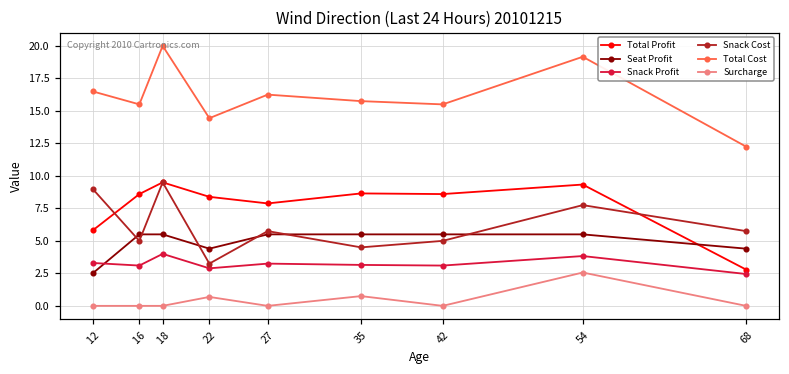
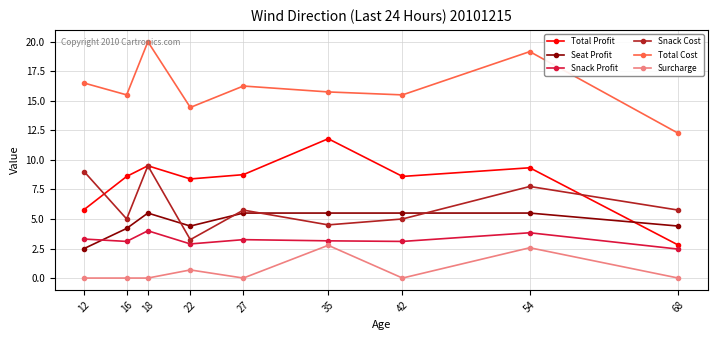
  {
    "Total Profit": {
      "12": 5.8,
      "16": 8.6,
      "22": 8.4,
-     "27": 7.9,
-     "35": 8.7,
+     "27": 8.8,
+     "35": 11.8,
      "42": 8.6,
      "54": 9.3,
      "68": 2.8
    },
    "Seat Profit": {
      "12": 2.5,
-     "16": 5.5,
+     "16": 4.2,
      "18": 5.5,
      "22": 4.4,
      "27": 5.5,
      "35": 5.5,
      "42": 5.5,
      "54": 5.5,
      "68": 4.4
    },
    "Total Cost": {
      "12": 16.5,
      "16": 15.5,
      "22": 14.4,
      "27": 16.3,
      "35": 15.8,
      "42": 15.5,
      "54": 19.2,
      "68": 12.3
    },
    "Surcharge": {
      "12": 0.0,
      "16": 0.0,
      "18": 0.0,
      "22": 0.7,
      "27": 0.0,
-     "35": 0.8,
+     "35": 2.8,
      "42": 0.0,
      "54": 2.6,
      "68": 0.0
    }
  }
